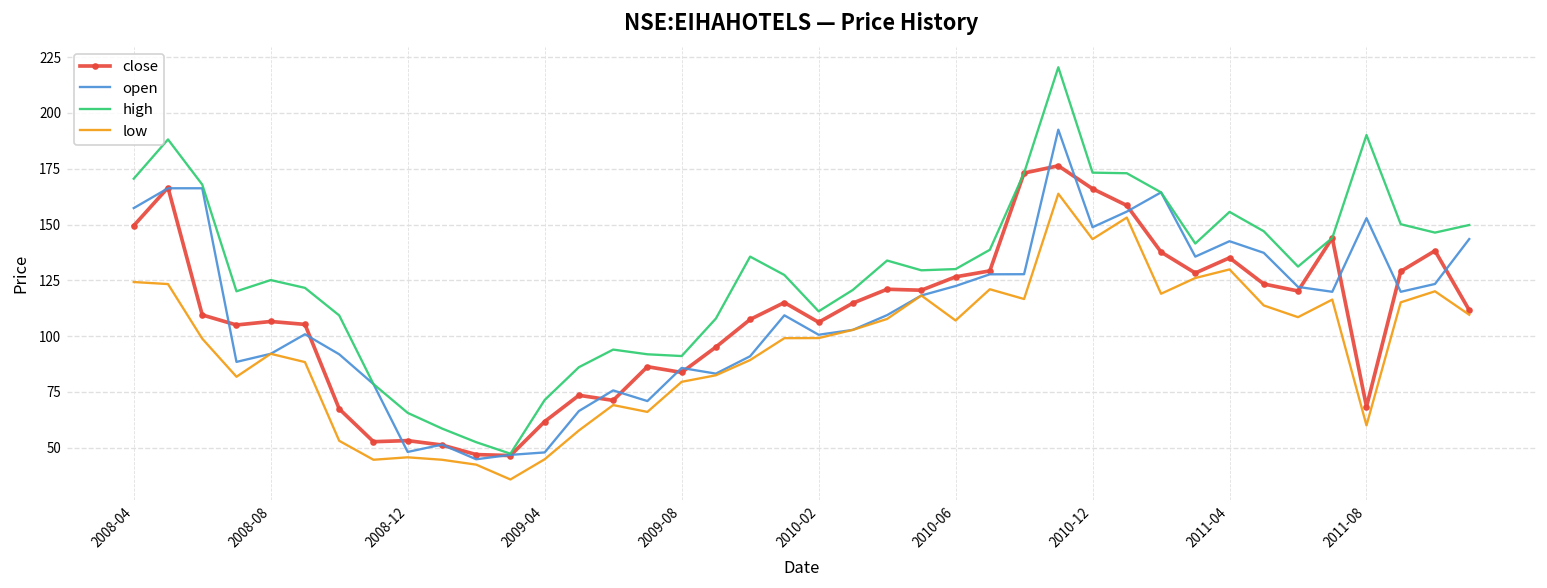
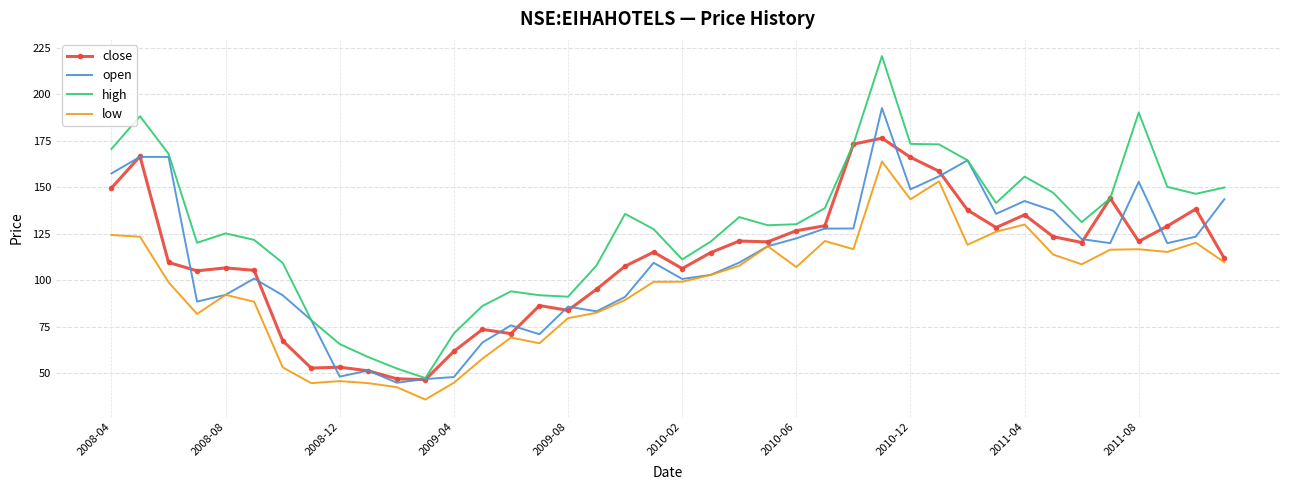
  {
    "close": {
      "2008-04": 149,
      "2008-08": 107,
      "2008-12": 53,
      "2009-04": 62,
      "2009-08": 84,
      "2010-02": 106,
      "2010-06": 127,
      "2010-12": 166,
      "2011-04": 135,
-     "2011-08": 68
+     "2011-08": 121
    },
    "open": {
      "2008-04": 157,
      "2008-12": 48,
      "2009-04": 48,
      "2009-08": 86,
      "2010-02": 101,
      "2010-06": 122,
      "2010-12": 149,
      "2011-04": 143,
      "2011-08": 153
    },
    "high": {
      "2008-04": 171,
      "2008-08": 125,
      "2008-12": 66,
      "2009-04": 71,
      "2009-08": 91,
      "2010-02": 111,
      "2010-06": 130,
      "2010-12": 173,
      "2011-04": 156,
      "2011-08": 190
    },
    "low": {
      "2008-04": 124,
      "2008-12": 46,
      "2009-04": 45,
      "2009-08": 80,
      "2010-02": 99,
      "2010-06": 107,
      "2010-12": 143,
      "2011-04": 130,
-     "2011-08": 60
+     "2011-08": 117
    }
  }
